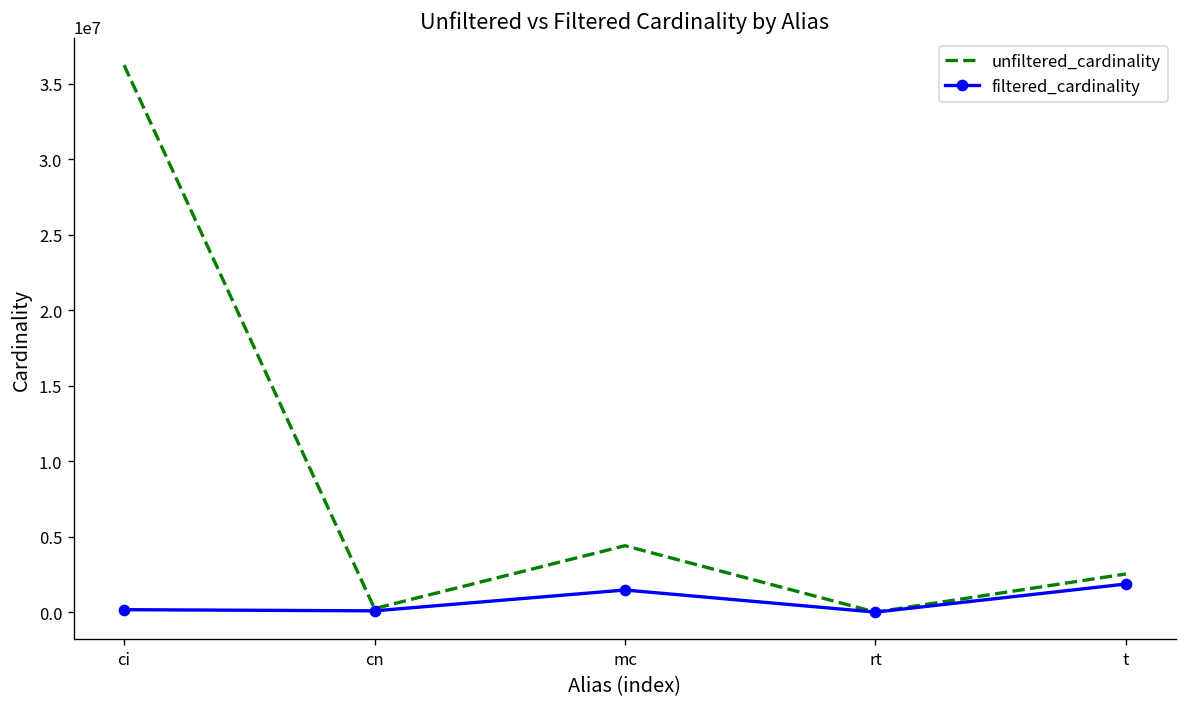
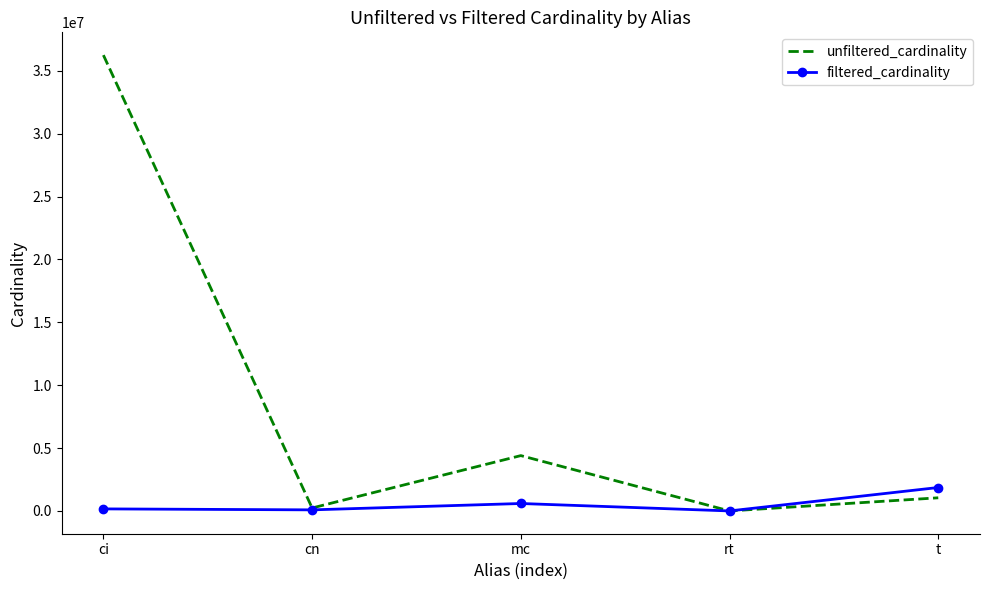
  {
    "unfiltered_cardinality": {
      "ci": 36200000,
      "mc": 4400000,
-     "t": 2500000
+     "t": 1000000
    },
    "filtered_cardinality": {
      "ci": 200000,
-     "mc": 1500000,
+     "mc": 600000,
      "t": 1900000
    }
  }
